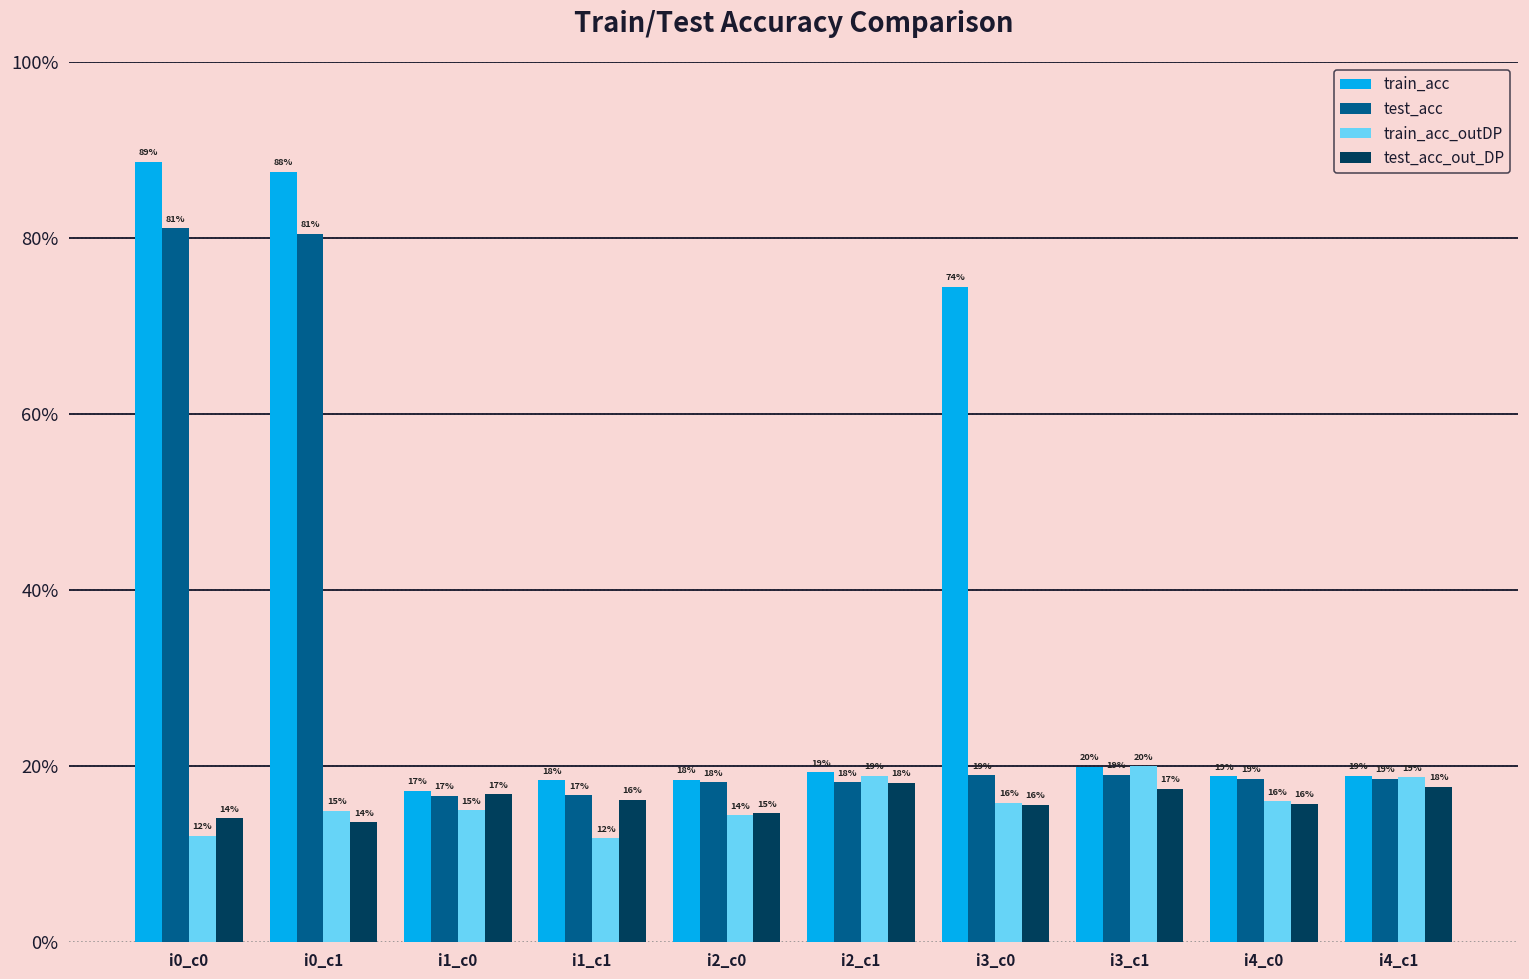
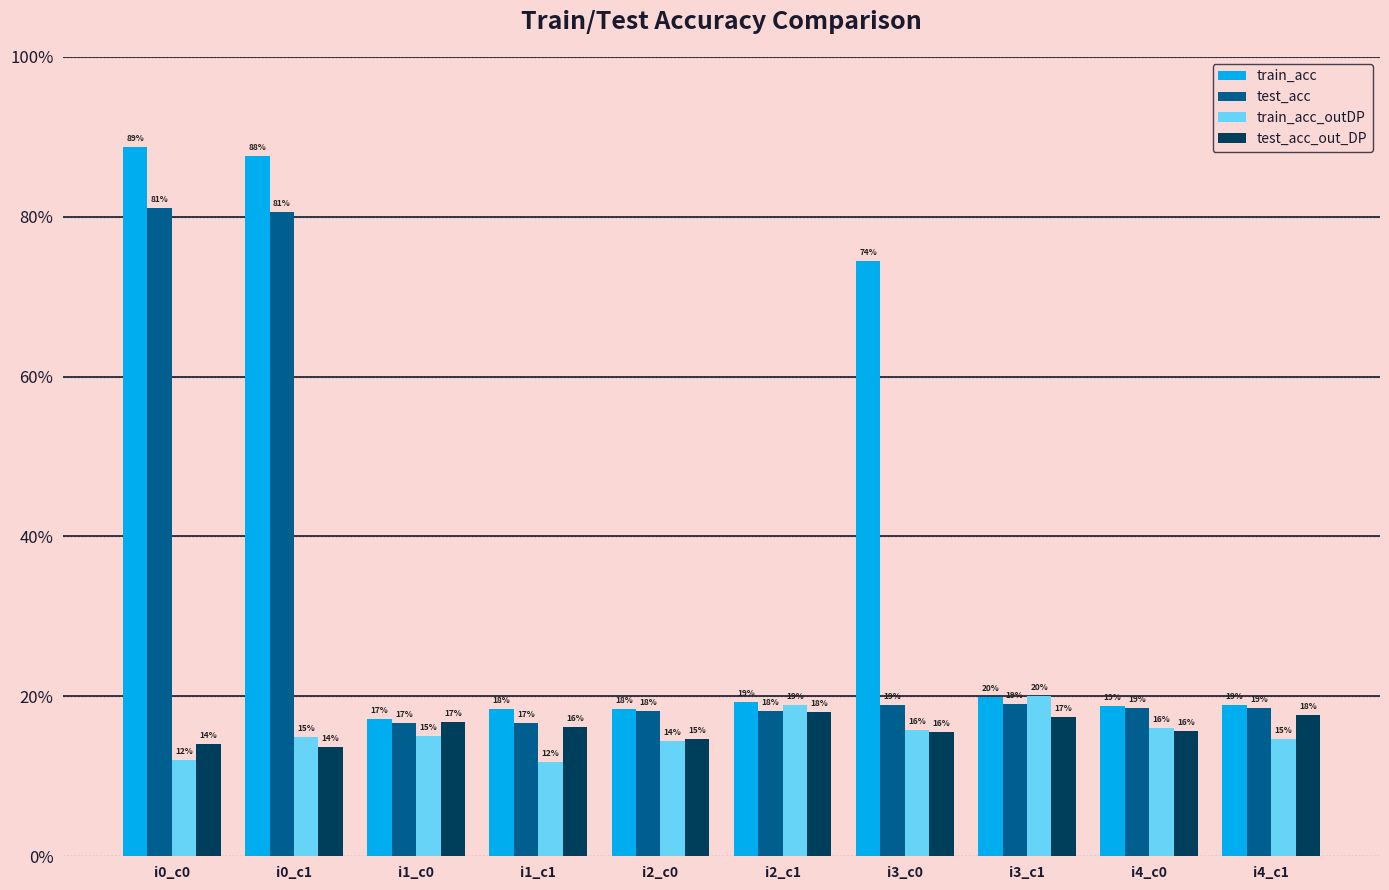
  {
    "train_acc": {
      "i0_c0": "89%",
      "i0_c1": "88%",
      "i1_c0": "17%",
      "i1_c1": "18%",
      "i2_c0": "18%",
      "i2_c1": "19%",
      "i3_c0": "74%",
      "i3_c1": "20%",
      "i4_c0": "19%",
      "i4_c1": "19%"
    },
    "train_acc_outDP": {
      "i0_c0": "12%",
      "i0_c1": "15%",
      "i1_c0": "15%",
      "i1_c1": "12%",
      "i2_c0": "14%",
      "i2_c1": "19%",
      "i3_c0": "16%",
      "i3_c1": "20%",
      "i4_c0": "16%",
-     "i4_c1": "19%"
+     "i4_c1": "15%"
    }
  }
